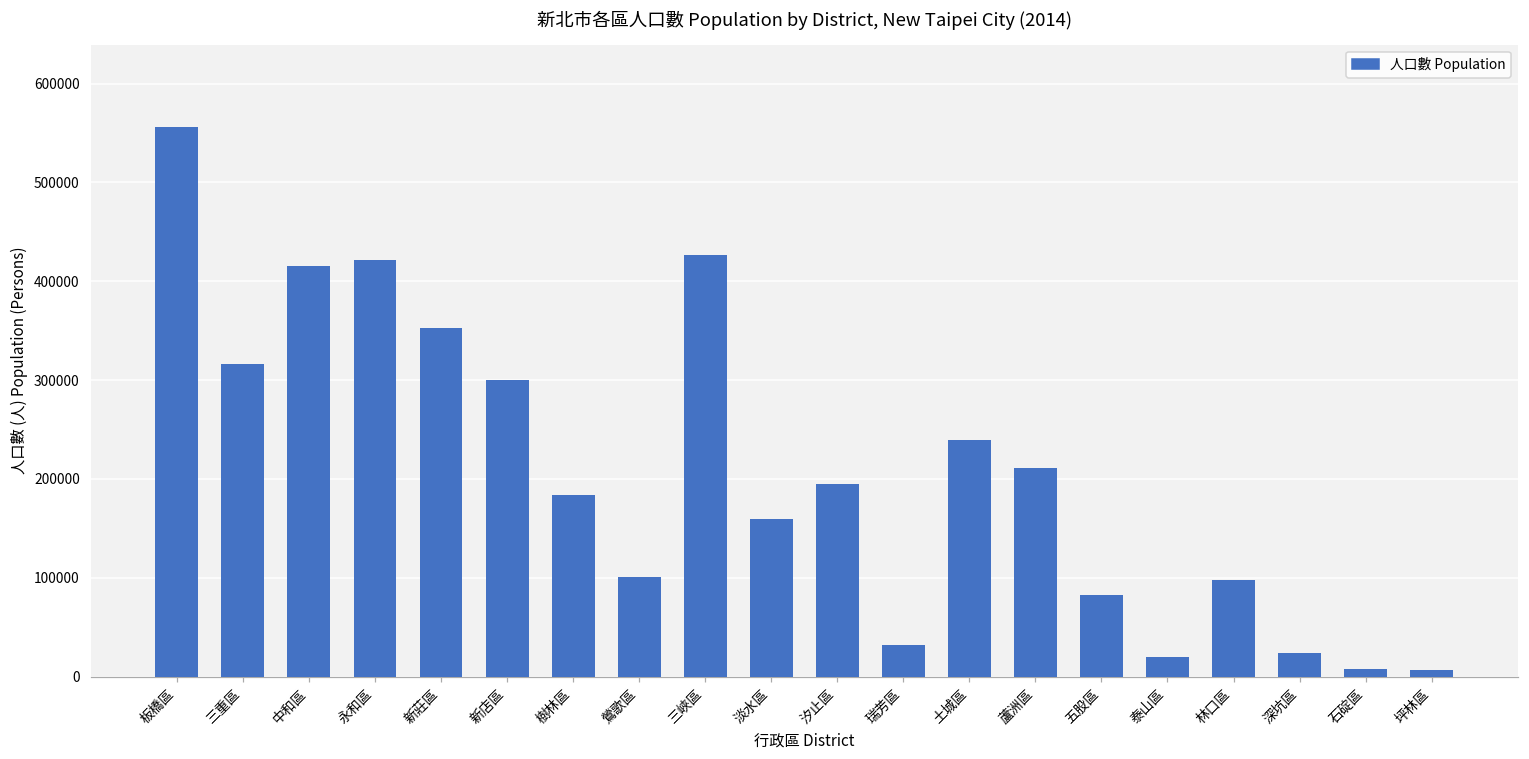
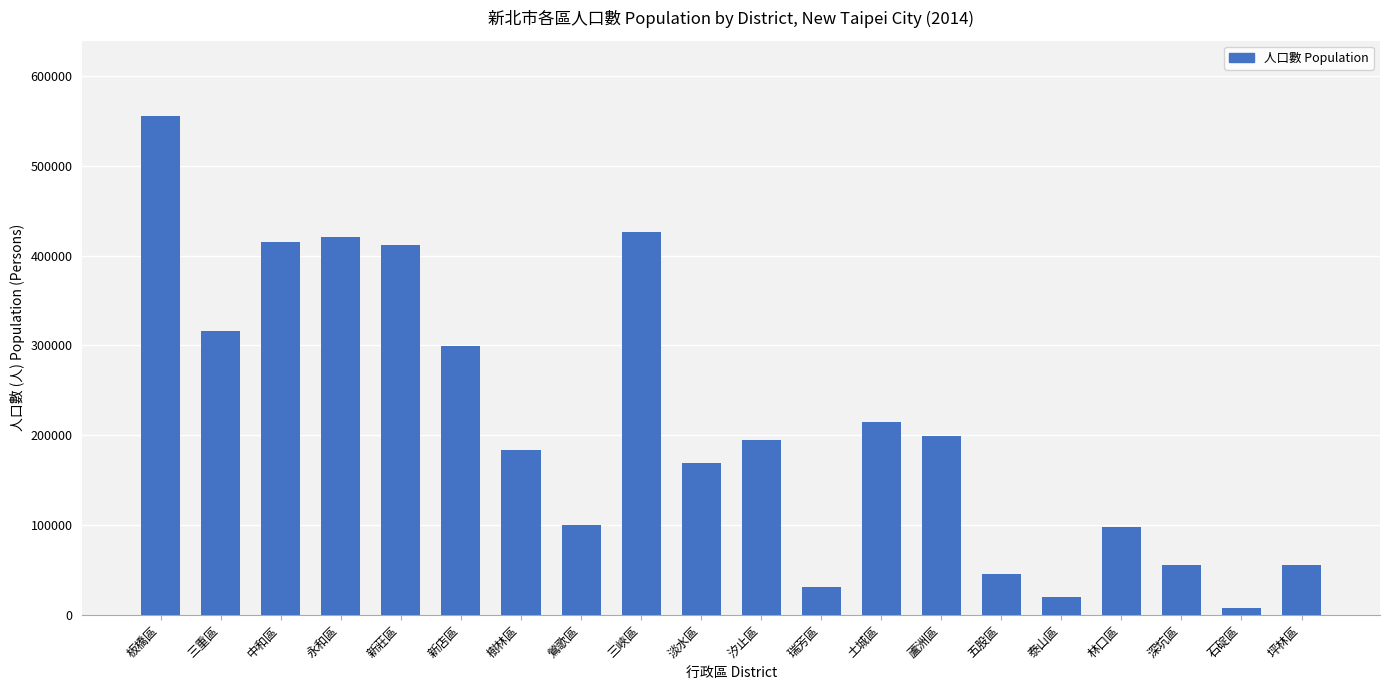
  {
    "板橋區": 560000,
    "三重區": 320000,
    "中和區": 420000,
    "永和區": 420000,
-   "新莊區": 350000,
+   "新莊區": 410000,
    "新店區": 300000,
    "樹林區": 180000,
    "鶯歌區": 100000,
    "三峽區": 430000,
-   "淡水區": 160000,
+   "淡水區": 170000,
    "汐止區": 200000,
    "瑞芳區": 30000,
-   "土城區": 240000,
-   "蘆洲區": 210000,
-   "五股區": 80000,
+   "土城區": 210000,
+   "蘆洲區": 200000,
+   "五股區": 50000,
    "泰山區": 20000,
    "林口區": 100000,
-   "深坑區": 20000,
+   "深坑區": 60000,
    "石碇區": 10000,
-   "坪林區": 10000
+   "坪林區": 60000
  }
